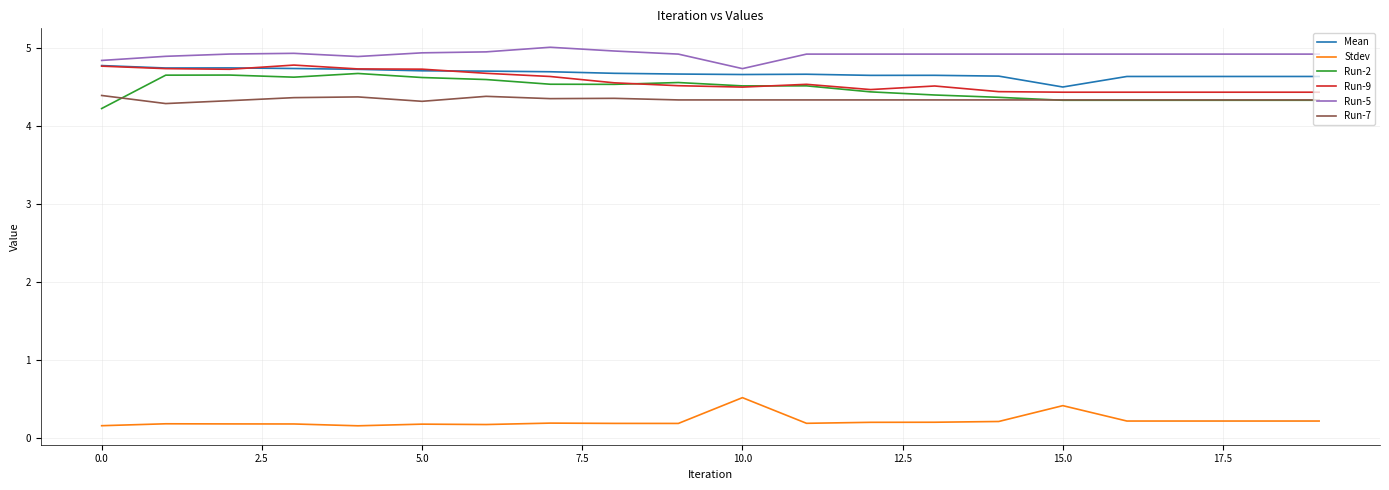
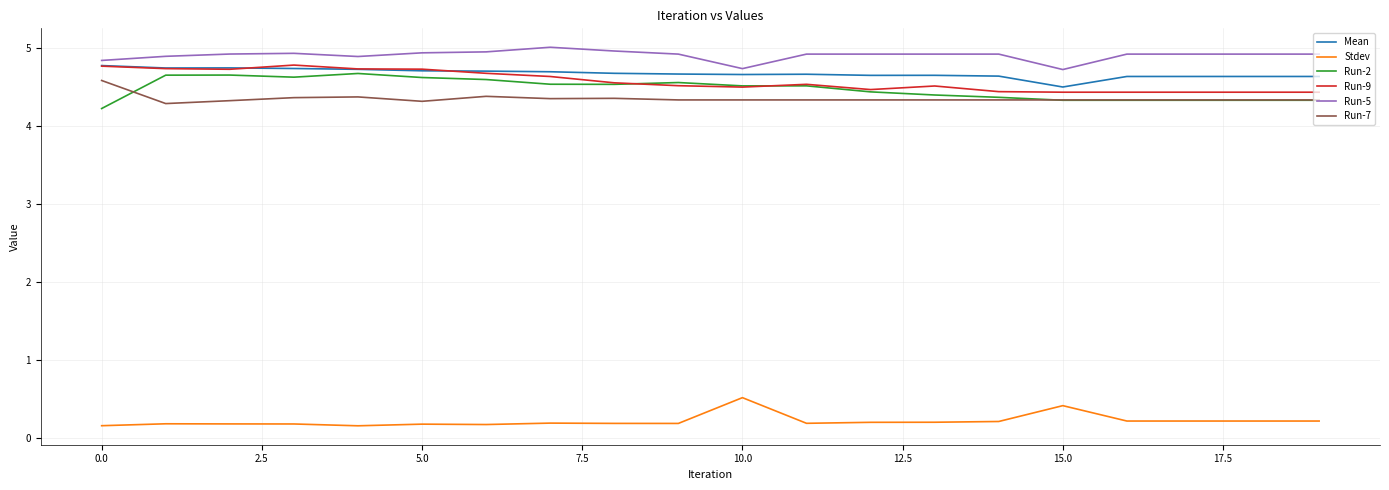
  {
    "Mean": {
      "10.0": 4.7,
      "15.0": 4.5
    },
    "Stdev": {
      "0.0": 0.2,
      "5.0": 0.2,
      "10.0": 0.5,
      "15.0": 0.4
    },
    "Run-2": {
      "0.0": 4.2,
      "5.0": 4.6
    },
    "Run-9": {
      "15.0": 4.4
    },
    "Run-5": {
      "0.0": 4.8,
      "5.0": 4.9,
      "10.0": 4.7,
-     "15.0": 4.9
+     "15.0": 4.7
    },
    "Run-7": {
-     "0.0": 4.4,
+     "0.0": 4.6,
      "5.0": 4.3,
      "10.0": 4.3
    }
  }
